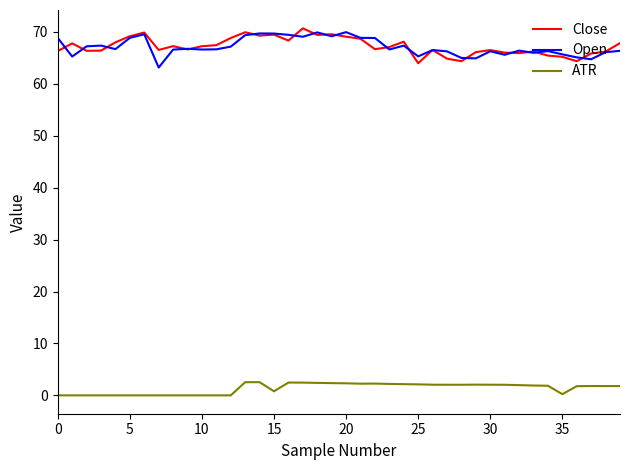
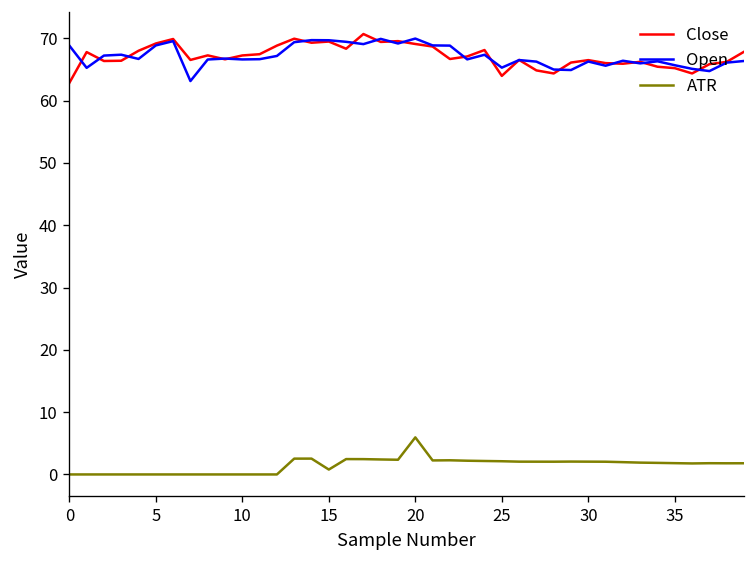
  {
    "Close": {
-     "0": 66,
+     "0": 63,
      "10": 67,
      "20": 69,
      "25": 64
    },
    "Open": {
      "0": 69,
      "10": 67,
      "20": 70,
      "25": 65
    },
    "ATR": {
      "0": 0,
      "5": 0,
      "10": 0,
      "15": 1,
-     "20": 2,
+     "20": 6,
      "25": 2,
      "30": 2,
-     "35": 0
+     "35": 2
    }
  }
